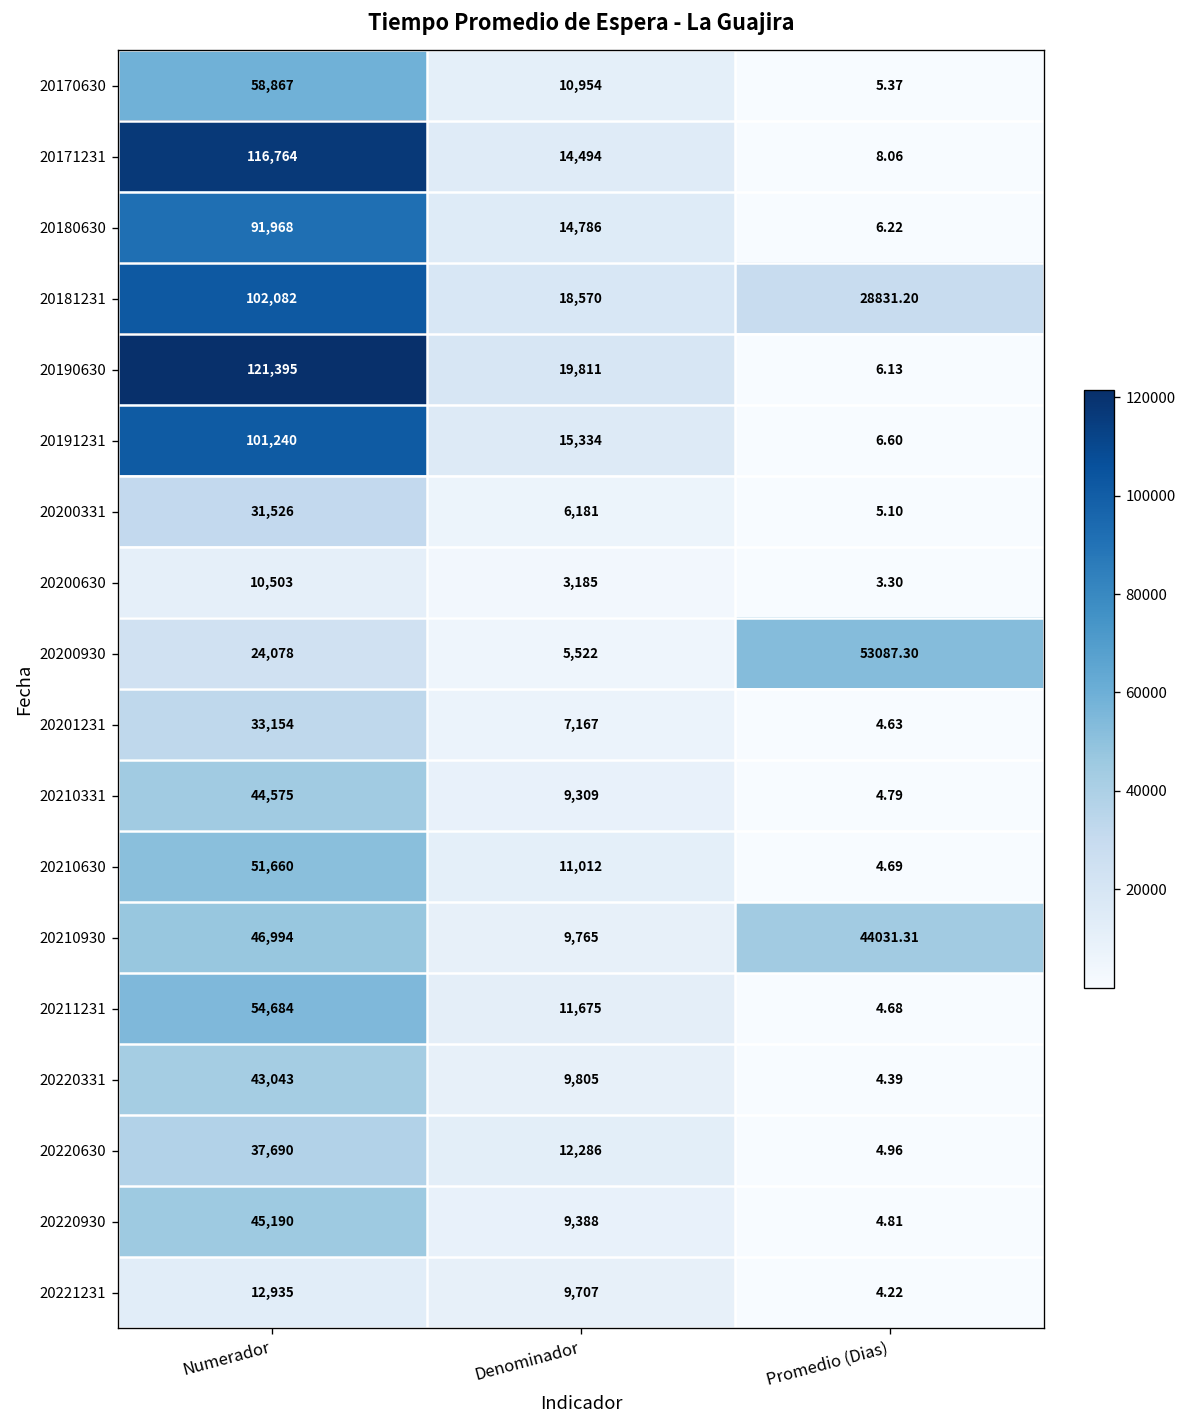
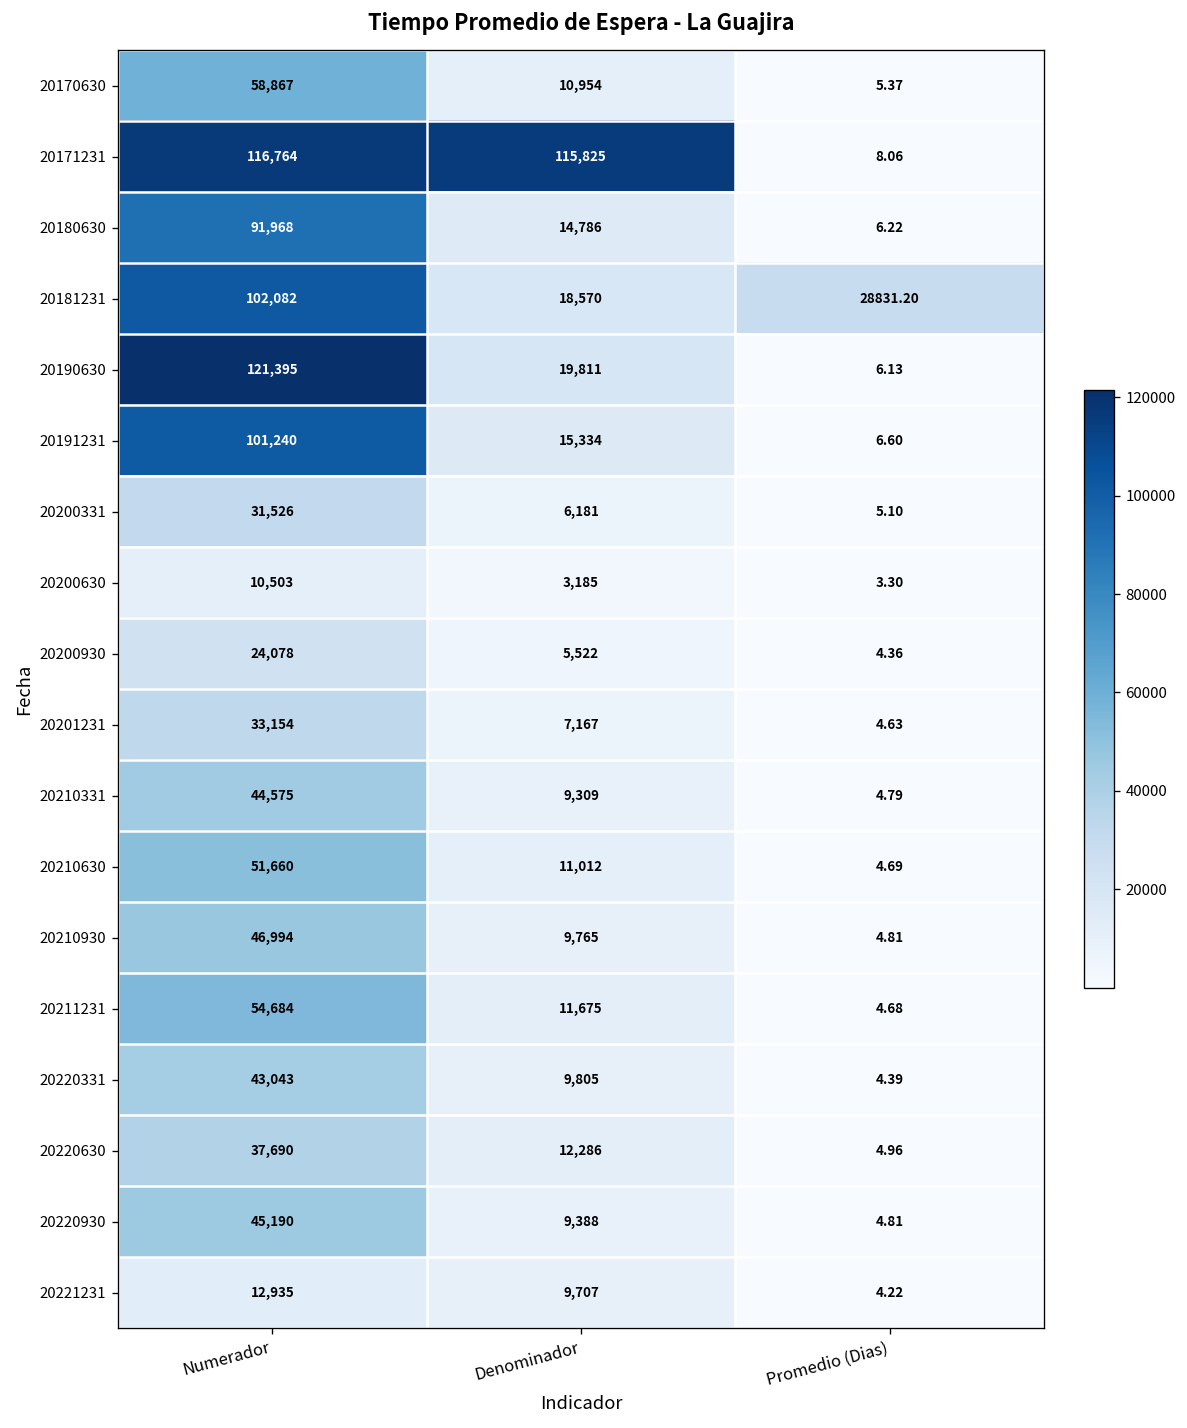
  {
    "20170630": {
      "Numerador": "58,867",
      "Denominador": "10,954",
      "Promedio (Dias)": "5.37"
    },
    "20171231": {
      "Numerador": "116,764",
-     "Denominador": "14,494",
+     "Denominador": "115,825",
      "Promedio (Dias)": "8.06"
    },
    "20180630": {
      "Numerador": "91,968",
      "Denominador": "14,786",
      "Promedio (Dias)": "6.22"
    },
    "20181231": {
      "Numerador": "102,082",
      "Denominador": "18,570",
      "Promedio (Dias)": "28831.20"
    },
    "20190630": {
      "Numerador": "121,395",
      "Denominador": "19,811",
      "Promedio (Dias)": "6.13"
    },
    "20191231": {
      "Numerador": "101,240",
      "Denominador": "15,334",
      "Promedio (Dias)": "6.60"
    },
    "20200331": {
      "Numerador": "31,526",
      "Denominador": "6,181",
      "Promedio (Dias)": "5.10"
    },
    "20200630": {
      "Numerador": "10,503",
      "Denominador": "3,185",
      "Promedio (Dias)": "3.30"
    },
    "20200930": {
      "Numerador": "24,078",
      "Denominador": "5,522",
-     "Promedio (Dias)": "53087.30"
+     "Promedio (Dias)": "4.36"
    },
    "20201231": {
      "Numerador": "33,154",
      "Denominador": "7,167",
      "Promedio (Dias)": "4.63"
    },
    "20210331": {
      "Numerador": "44,575",
      "Denominador": "9,309",
      "Promedio (Dias)": "4.79"
    },
    "20210630": {
      "Numerador": "51,660",
      "Denominador": "11,012",
      "Promedio (Dias)": "4.69"
    },
    "20210930": {
      "Numerador": "46,994",
      "Denominador": "9,765",
-     "Promedio (Dias)": "44031.31"
+     "Promedio (Dias)": "4.81"
    },
    "20211231": {
      "Numerador": "54,684",
      "Denominador": "11,675",
      "Promedio (Dias)": "4.68"
    },
    "20220331": {
      "Numerador": "43,043",
      "Denominador": "9,805",
      "Promedio (Dias)": "4.39"
    },
    "20220630": {
      "Numerador": "37,690",
      "Denominador": "12,286",
      "Promedio (Dias)": "4.96"
    },
    "20220930": {
      "Numerador": "45,190",
      "Denominador": "9,388",
      "Promedio (Dias)": "4.81"
    },
    "20221231": {
      "Numerador": "12,935",
      "Denominador": "9,707",
      "Promedio (Dias)": "4.22"
    }
  }
